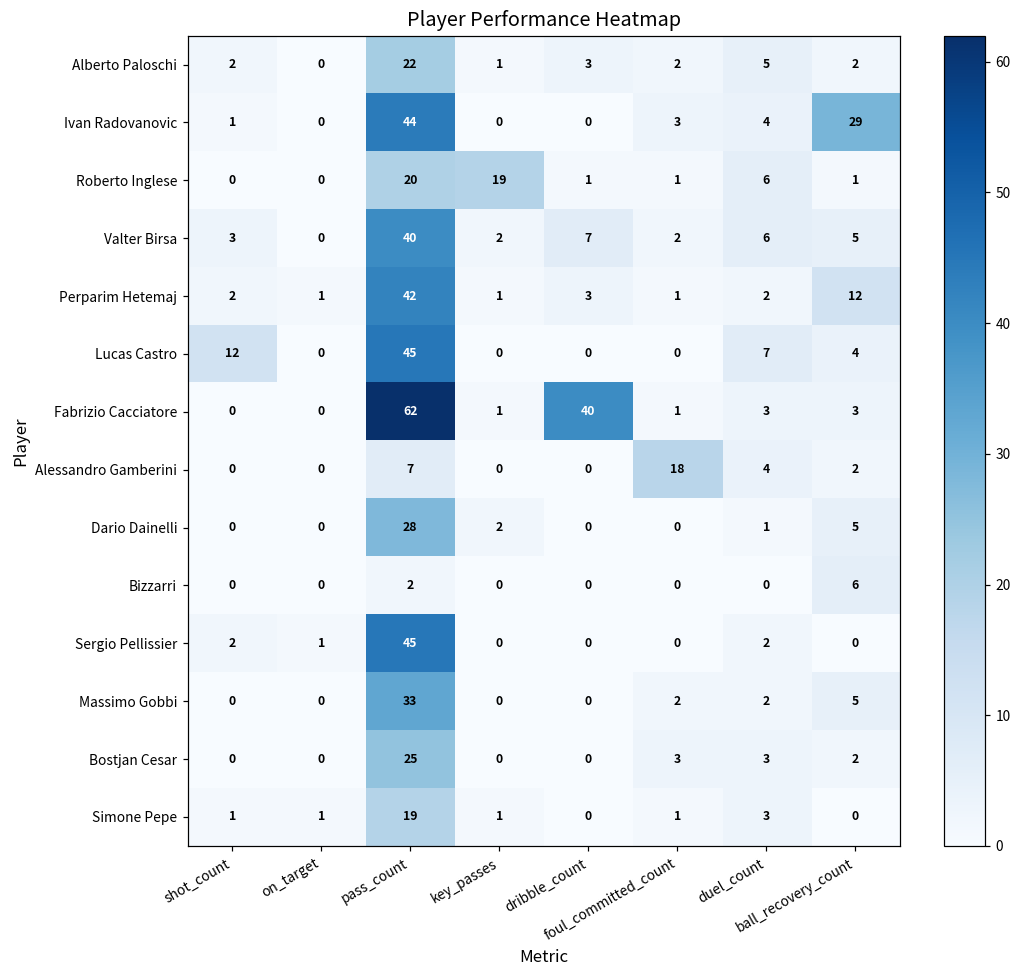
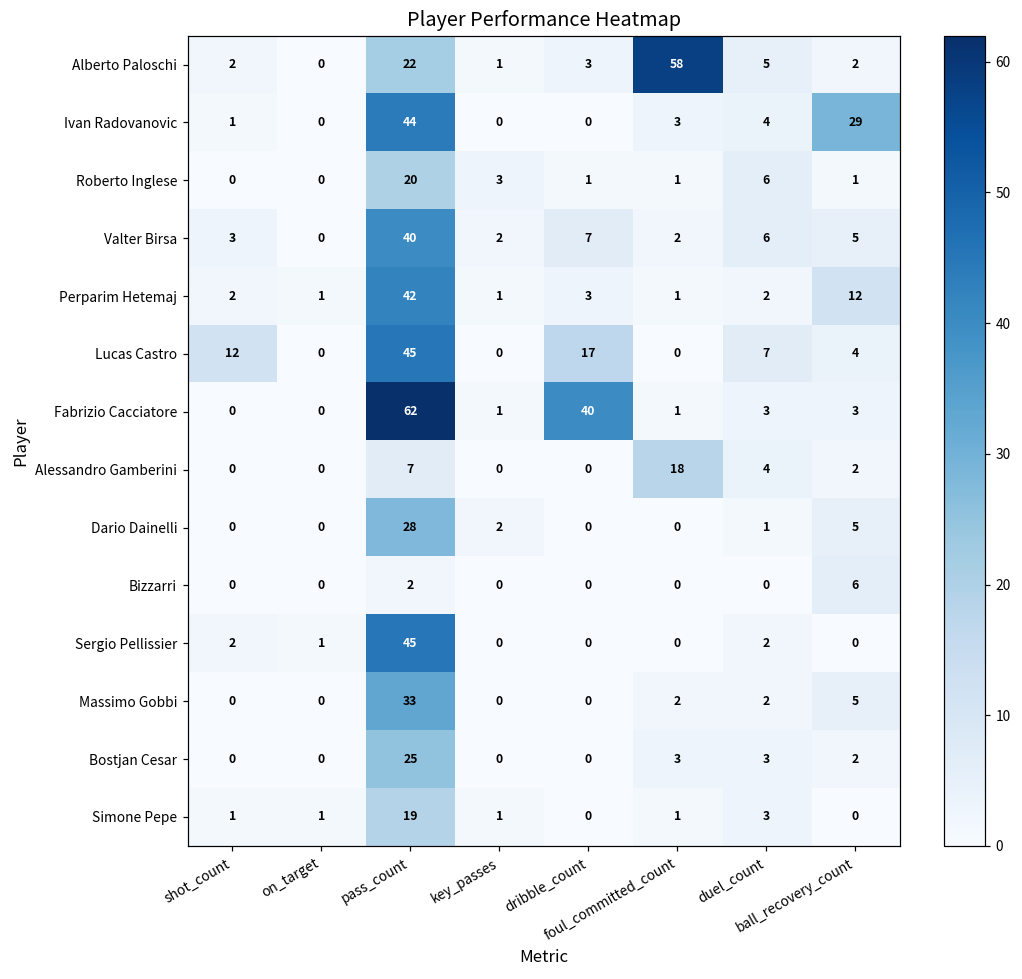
  {
    "Alberto Paloschi": {
      "shot_count": 2,
      "on_target": 0,
      "pass_count": 22,
      "key_passes": 1,
      "dribble_count": 3,
-     "foul_committed_count": 2,
+     "foul_committed_count": 58,
      "duel_count": 5,
      "ball_recovery_count": 2
    },
    "Ivan Radovanovic": {
      "shot_count": 1,
      "on_target": 0,
      "pass_count": 44,
      "key_passes": 0,
      "dribble_count": 0,
      "foul_committed_count": 3,
      "duel_count": 4,
      "ball_recovery_count": 29
    },
    "Roberto Inglese": {
      "shot_count": 0,
      "on_target": 0,
      "pass_count": 20,
-     "key_passes": 19,
+     "key_passes": 3,
      "dribble_count": 1,
      "foul_committed_count": 1,
      "duel_count": 6,
      "ball_recovery_count": 1
    },
    "Valter Birsa": {
      "shot_count": 3,
      "on_target": 0,
      "pass_count": 40,
      "key_passes": 2,
      "dribble_count": 7,
      "foul_committed_count": 2,
      "duel_count": 6,
      "ball_recovery_count": 5
    },
    "Perparim Hetemaj": {
      "shot_count": 2,
      "on_target": 1,
      "pass_count": 42,
      "key_passes": 1,
      "dribble_count": 3,
      "foul_committed_count": 1,
      "duel_count": 2,
      "ball_recovery_count": 12
    },
    "Lucas Castro": {
      "shot_count": 12,
      "on_target": 0,
      "pass_count": 45,
      "key_passes": 0,
-     "dribble_count": 0,
+     "dribble_count": 17,
      "foul_committed_count": 0,
      "duel_count": 7,
      "ball_recovery_count": 4
    },
    "Fabrizio Cacciatore": {
      "shot_count": 0,
      "on_target": 0,
      "pass_count": 62,
      "key_passes": 1,
      "dribble_count": 40,
      "foul_committed_count": 1,
      "duel_count": 3,
      "ball_recovery_count": 3
    },
    "Alessandro Gamberini": {
      "shot_count": 0,
      "on_target": 0,
      "pass_count": 7,
      "key_passes": 0,
      "dribble_count": 0,
      "foul_committed_count": 18,
      "duel_count": 4,
      "ball_recovery_count": 2
    },
    "Dario Dainelli": {
      "shot_count": 0,
      "on_target": 0,
      "pass_count": 28,
      "key_passes": 2,
      "dribble_count": 0,
      "foul_committed_count": 0,
      "duel_count": 1,
      "ball_recovery_count": 5
    },
    "Bizzarri": {
      "shot_count": 0,
      "on_target": 0,
      "pass_count": 2,
      "key_passes": 0,
      "dribble_count": 0,
      "foul_committed_count": 0,
      "duel_count": 0,
      "ball_recovery_count": 6
    },
    "Sergio Pellissier": {
      "shot_count": 2,
      "on_target": 1,
      "pass_count": 45,
      "key_passes": 0,
      "dribble_count": 0,
      "foul_committed_count": 0,
      "duel_count": 2,
      "ball_recovery_count": 0
    },
    "Massimo Gobbi": {
      "shot_count": 0,
      "on_target": 0,
      "pass_count": 33,
      "key_passes": 0,
      "dribble_count": 0,
      "foul_committed_count": 2,
      "duel_count": 2,
      "ball_recovery_count": 5
    },
    "Bostjan Cesar": {
      "shot_count": 0,
      "on_target": 0,
      "pass_count": 25,
      "key_passes": 0,
      "dribble_count": 0,
      "foul_committed_count": 3,
      "duel_count": 3,
      "ball_recovery_count": 2
    },
    "Simone Pepe": {
      "shot_count": 1,
      "on_target": 1,
      "pass_count": 19,
      "key_passes": 1,
      "dribble_count": 0,
      "foul_committed_count": 1,
      "duel_count": 3,
      "ball_recovery_count": 0
    }
  }
